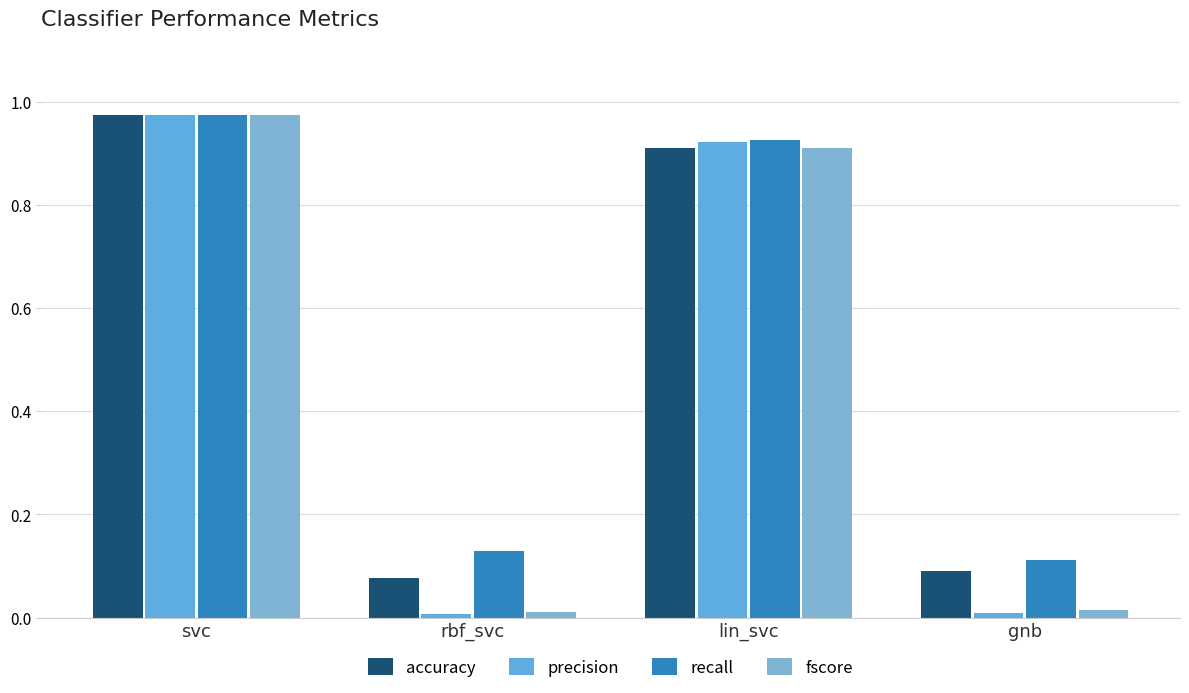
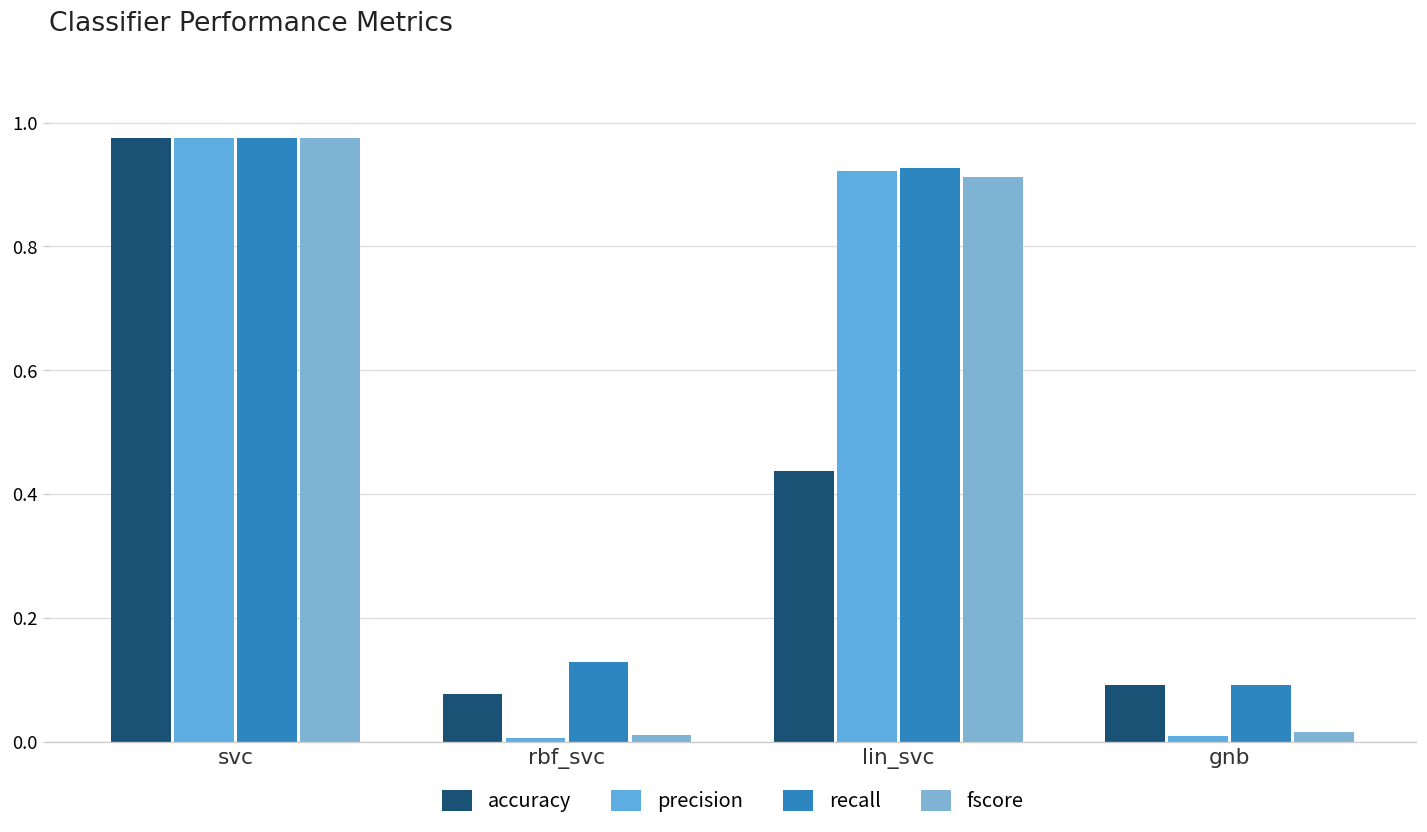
  {
    "accuracy": {
      "svc": 0.97,
      "rbf_svc": 0.08,
-     "lin_svc": 0.91,
+     "lin_svc": 0.44,
      "gnb": 0.09
    },
    "recall": {
      "svc": 0.97,
      "rbf_svc": 0.13,
      "lin_svc": 0.93,
-     "gnb": 0.11
+     "gnb": 0.09
    }
  }
